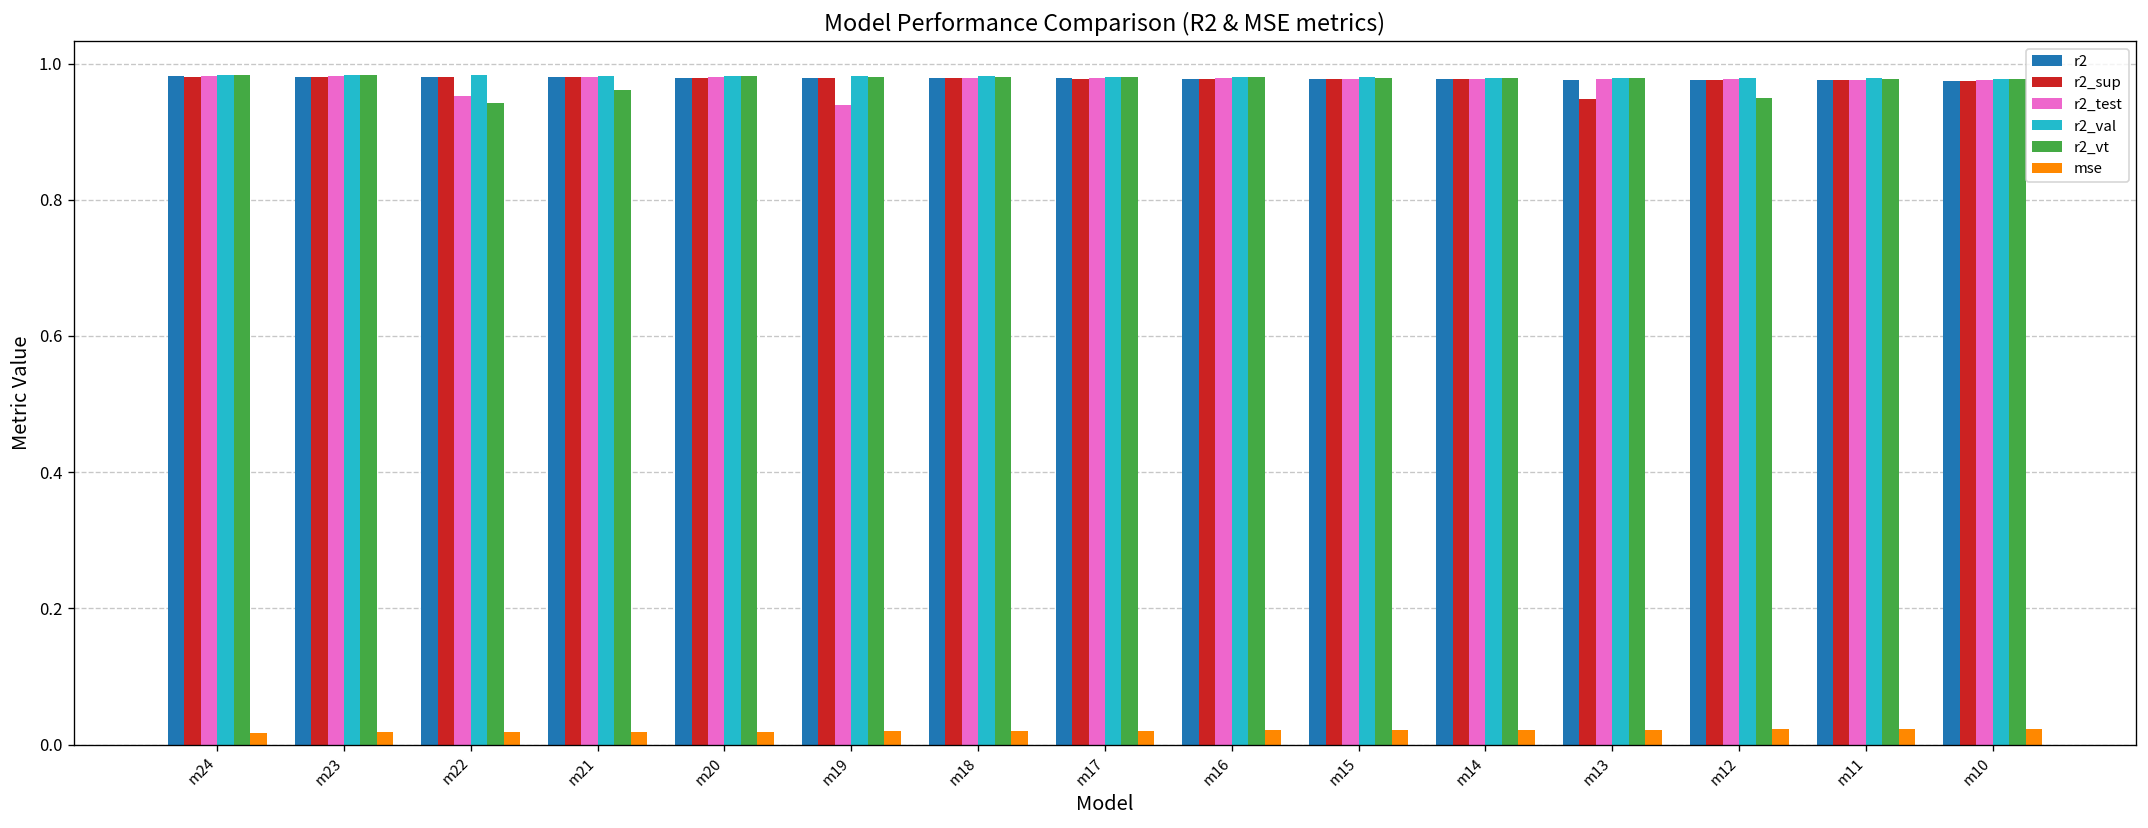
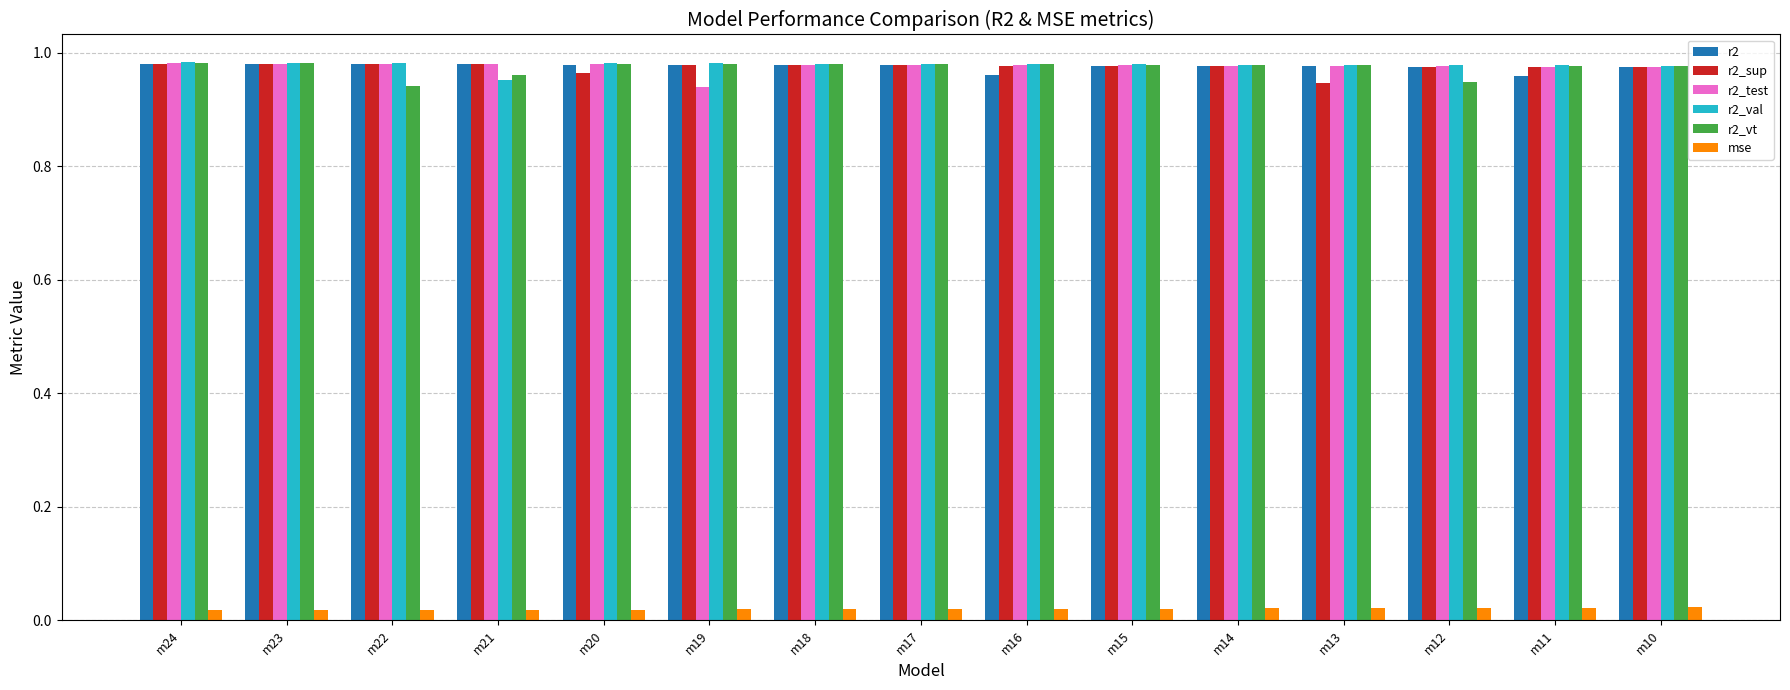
  {
    "r2": {
      "m24": 0.98,
      "m23": 0.98,
      "m22": 0.98,
      "m21": 0.98,
      "m20": 0.98,
      "m19": 0.98,
      "m18": 0.98,
      "m17": 0.98,
-     "m16": 0.98,
+     "m16": 0.96,
      "m15": 0.98,
      "m14": 0.98,
      "m13": 0.98,
      "m12": 0.98,
-     "m11": 0.98,
+     "m11": 0.96,
      "m10": 0.97
    },
    "r2_sup": {
      "m24": 0.98,
      "m23": 0.98,
      "m22": 0.98,
      "m21": 0.98,
-     "m20": 0.98,
+     "m20": 0.96,
      "m19": 0.98,
      "m18": 0.98,
      "m17": 0.98,
      "m16": 0.98,
      "m15": 0.98,
      "m14": 0.98,
      "m13": 0.95,
      "m12": 0.98,
      "m11": 0.98,
      "m10": 0.97
    },
    "r2_test": {
      "m24": 0.98,
      "m23": 0.98,
-     "m22": 0.95,
+     "m22": 0.98,
      "m21": 0.98,
      "m20": 0.98,
      "m19": 0.94,
      "m18": 0.98,
      "m17": 0.98,
      "m16": 0.98,
      "m15": 0.98,
      "m14": 0.98,
      "m13": 0.98,
      "m12": 0.98,
      "m11": 0.98,
      "m10": 0.98
    },
    "r2_val": {
      "m24": 0.98,
      "m23": 0.98,
      "m22": 0.98,
-     "m21": 0.98,
+     "m21": 0.95,
      "m20": 0.98,
      "m19": 0.98,
      "m18": 0.98,
      "m17": 0.98,
      "m16": 0.98,
      "m15": 0.98,
      "m14": 0.98,
      "m13": 0.98,
      "m12": 0.98,
      "m11": 0.98,
      "m10": 0.98
    },
    "r2_vt": {
      "m24": 0.98,
      "m23": 0.98,
      "m22": 0.94,
      "m21": 0.96,
      "m20": 0.98,
      "m19": 0.98,
      "m18": 0.98,
      "m17": 0.98,
      "m16": 0.98,
      "m15": 0.98,
      "m14": 0.98,
      "m13": 0.98,
      "m12": 0.95,
      "m11": 0.98,
      "m10": 0.98
    },
    "mse": {
      "m24": 0.02,
      "m23": 0.02,
      "m22": 0.02,
      "m21": 0.02,
      "m20": 0.02,
      "m19": 0.02,
      "m18": 0.02,
      "m17": 0.02,
      "m16": 0.02,
      "m15": 0.02,
      "m14": 0.02,
      "m13": 0.02,
      "m12": 0.02,
      "m11": 0.02,
      "m10": 0.02
    }
  }
